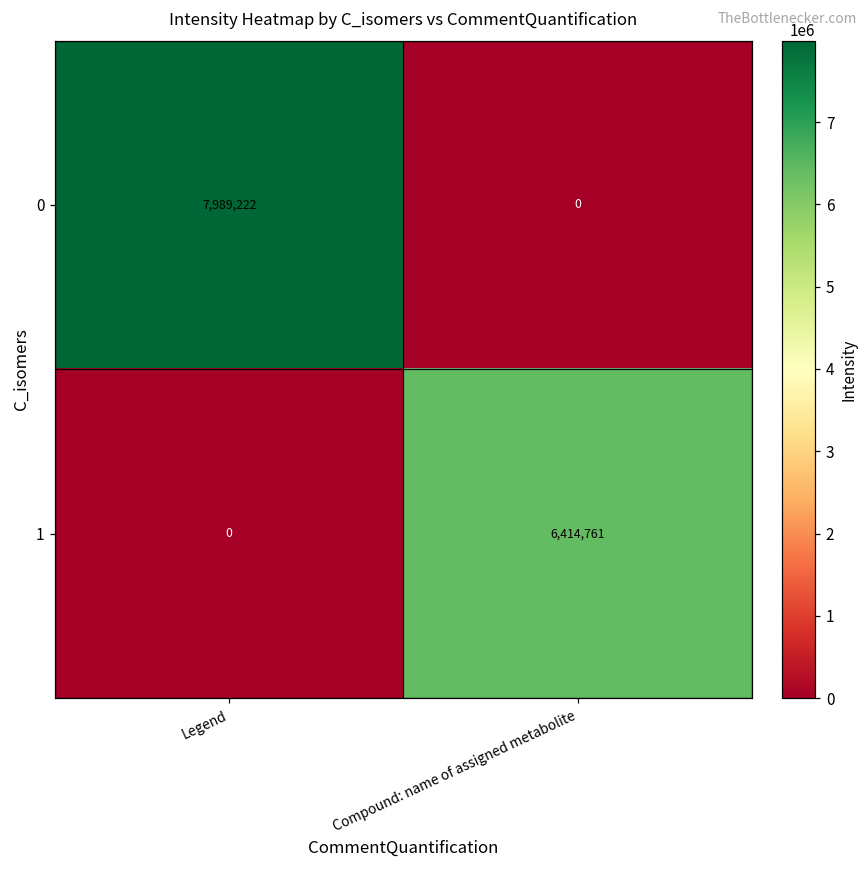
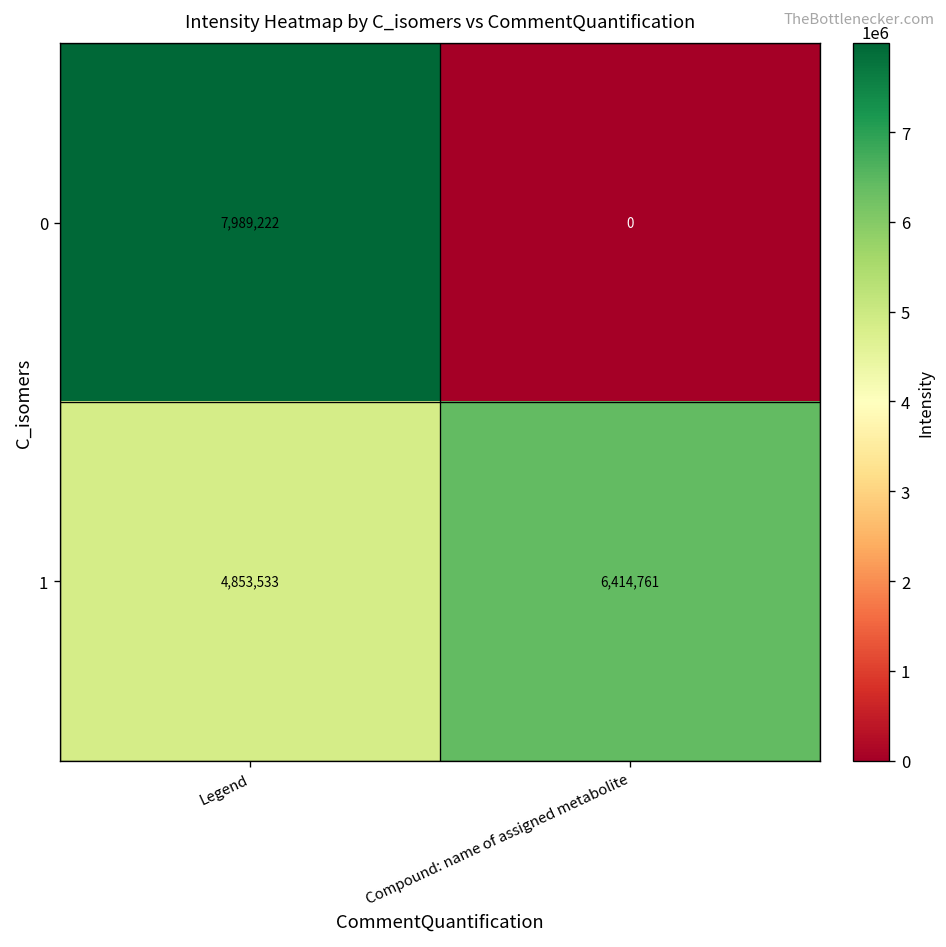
  {
    "0": {
      "Legend": "7,989,222",
      "Compound: name of assigned metabolite": "0"
    },
    "1": {
-     "Legend": "0",
+     "Legend": "4,853,533",
      "Compound: name of assigned metabolite": "6,414,761"
    }
  }
